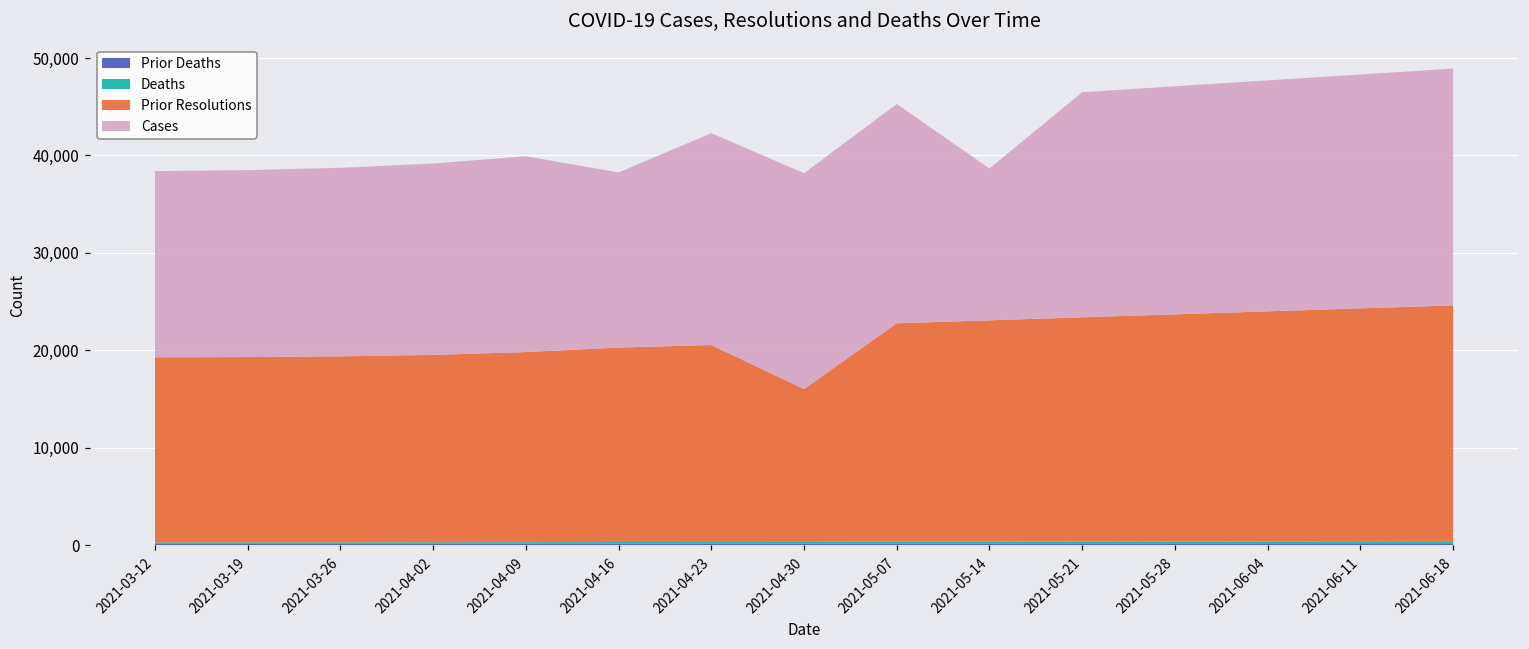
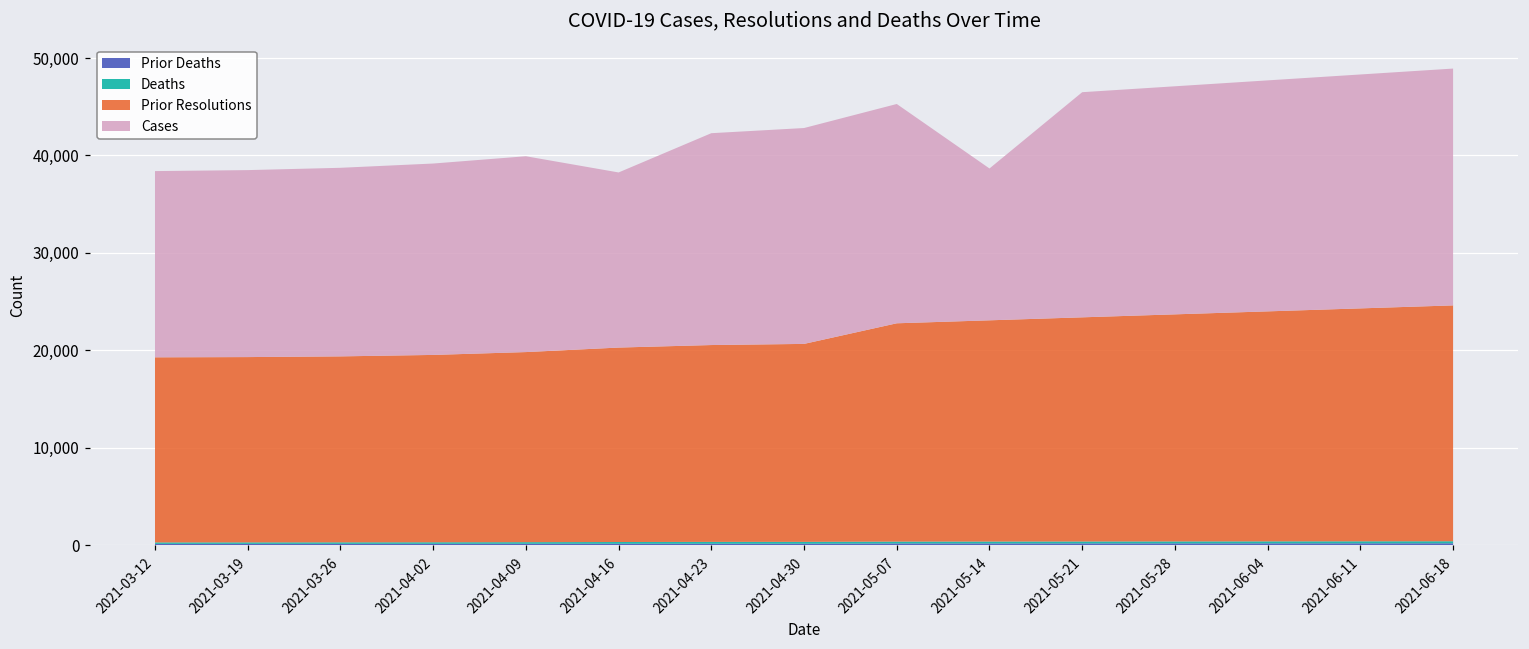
  {
    "Prior Resolutions": {
      "2021-03-12": "19,000",
      "2021-03-19": "19,000",
      "2021-03-26": "19,000",
      "2021-04-02": "19,000",
      "2021-04-09": "20,000",
      "2021-04-16": "20,000",
      "2021-04-23": "20,000",
-     "2021-04-30": "16,000",
+     "2021-04-30": "20,000",
      "2021-05-07": "22,000",
      "2021-05-14": "23,000",
      "2021-05-21": "23,000",
      "2021-05-28": "23,000",
      "2021-06-04": "24,000",
      "2021-06-11": "24,000",
      "2021-06-18": "24,000"
    },
    "Cases": {
      "2021-03-12": "19,000",
      "2021-03-19": "19,000",
      "2021-03-26": "19,000",
      "2021-04-02": "20,000",
      "2021-04-09": "20,000",
      "2021-04-16": "18,000",
      "2021-04-23": "22,000",
      "2021-04-30": "22,000",
      "2021-05-07": "23,000",
      "2021-05-14": "16,000",
      "2021-05-21": "23,000",
      "2021-05-28": "23,000",
      "2021-06-04": "24,000",
      "2021-06-11": "24,000",
      "2021-06-18": "24,000"
    }
  }
